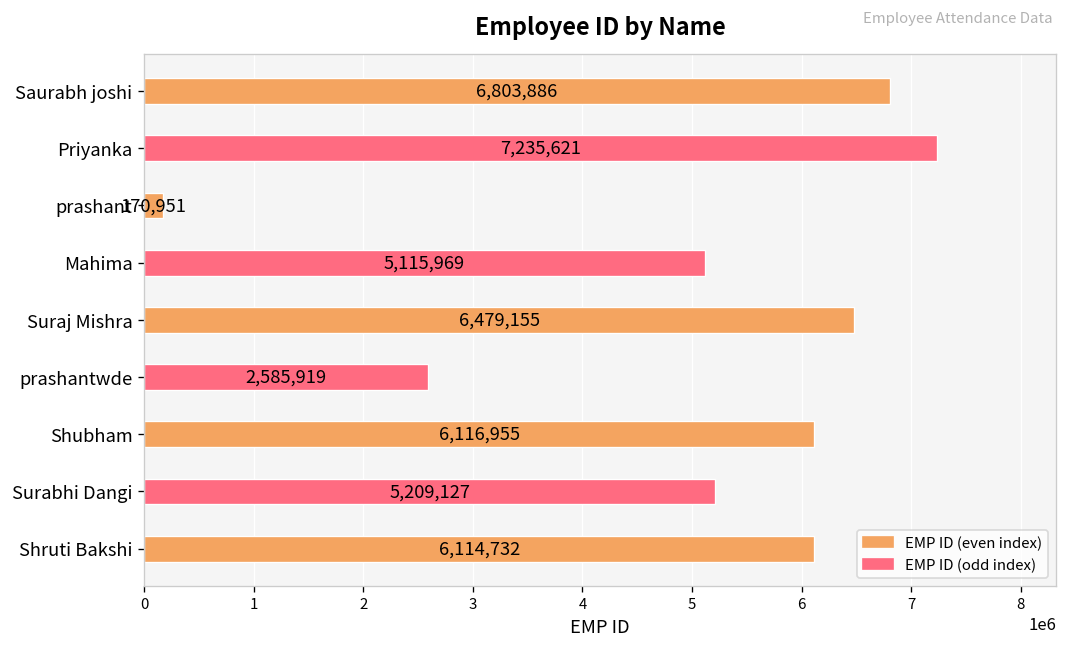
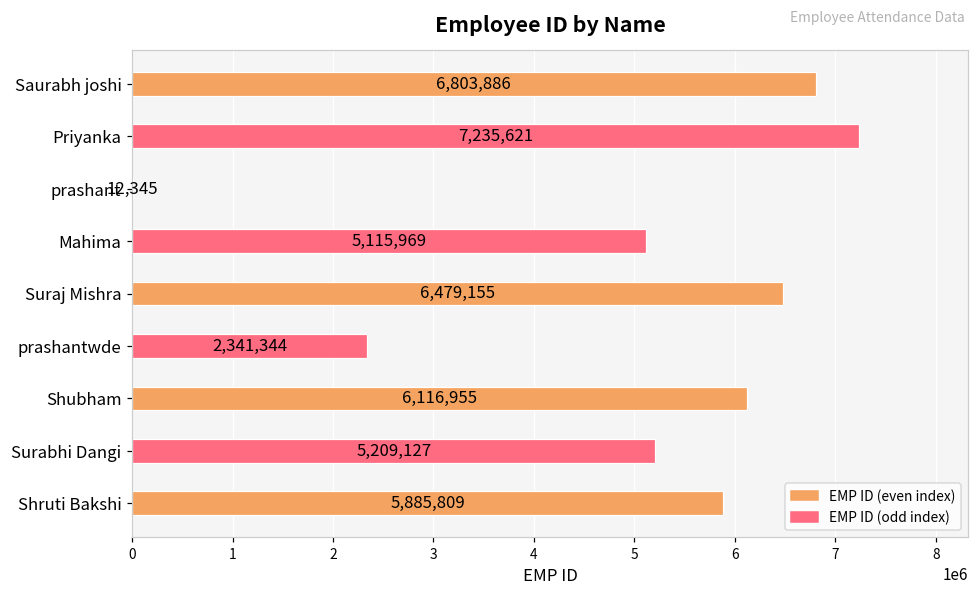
  {
    "Saurabh joshi": "6,803,886",
    "Priyanka": "7,235,621",
-   "prashant": "170,951",
+   "prashant": "12,345",
    "Mahima": "5,115,969",
    "Suraj Mishra": "6,479,155",
-   "prashantwde": "2,585,919",
+   "prashantwde": "2,341,344",
    "Shubham": "6,116,955",
    "Surabhi Dangi": "5,209,127",
-   "Shruti Bakshi": "6,114,732"
+   "Shruti Bakshi": "5,885,809"
  }
